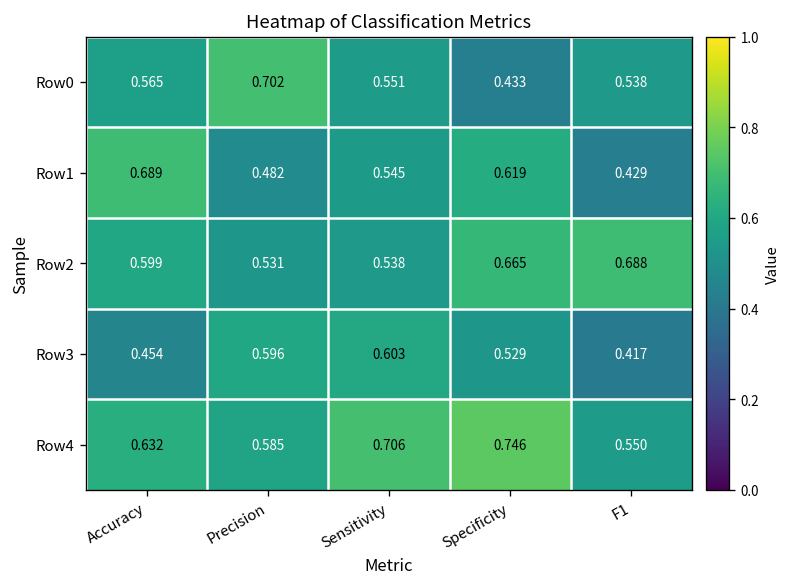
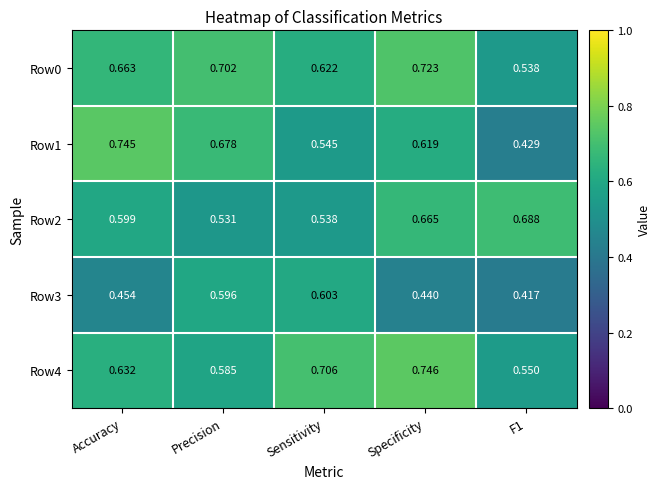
  {
    "Row0": {
-     "Accuracy": 0.565,
+     "Accuracy": 0.663,
      "Precision": 0.702,
-     "Sensitivity": 0.551,
-     "Specificity": 0.433,
+     "Sensitivity": 0.622,
+     "Specificity": 0.723,
      "F1": 0.538
    },
    "Row1": {
-     "Accuracy": 0.689,
-     "Precision": 0.482,
+     "Accuracy": 0.745,
+     "Precision": 0.678,
      "Sensitivity": 0.545,
      "Specificity": 0.619,
      "F1": 0.429
    },
    "Row2": {
      "Accuracy": 0.599,
      "Precision": 0.531,
      "Sensitivity": 0.538,
      "Specificity": 0.665,
      "F1": 0.688
    },
    "Row3": {
      "Accuracy": 0.454,
      "Precision": 0.596,
      "Sensitivity": 0.603,
-     "Specificity": 0.529,
+     "Specificity": 0.440,
      "F1": 0.417
    },
    "Row4": {
      "Accuracy": 0.632,
      "Precision": 0.585,
      "Sensitivity": 0.706,
      "Specificity": 0.746,
      "F1": 0.550
    }
  }
